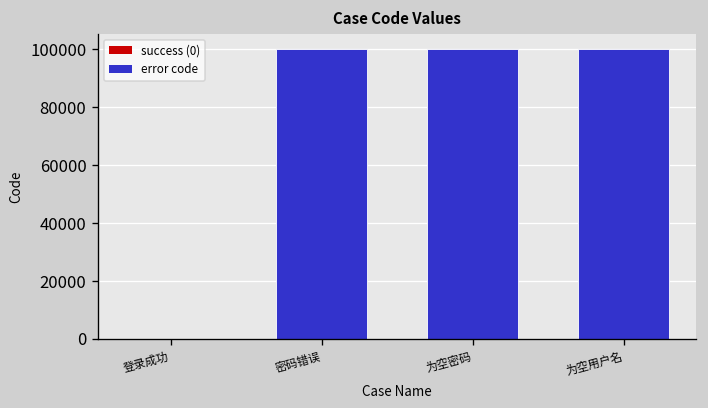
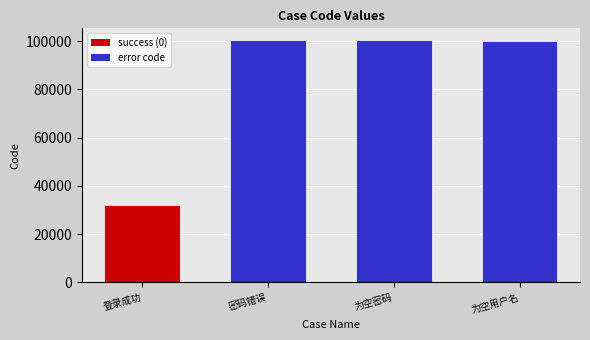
  {
-   "登录成功": 0,
+   "登录成功": 32000,
    "密码错误": 100000,
    "为空密码": 100000,
    "为空用户名": 100000
  }
